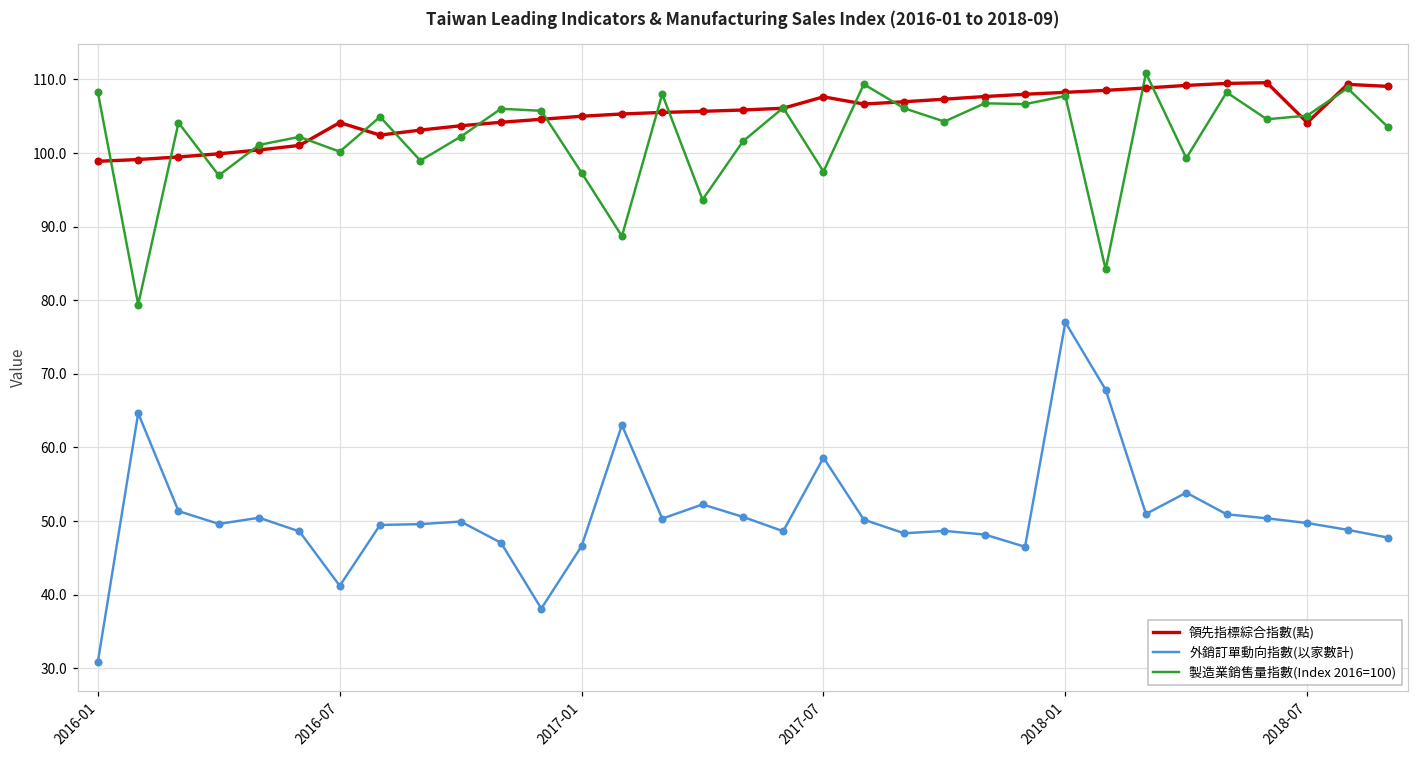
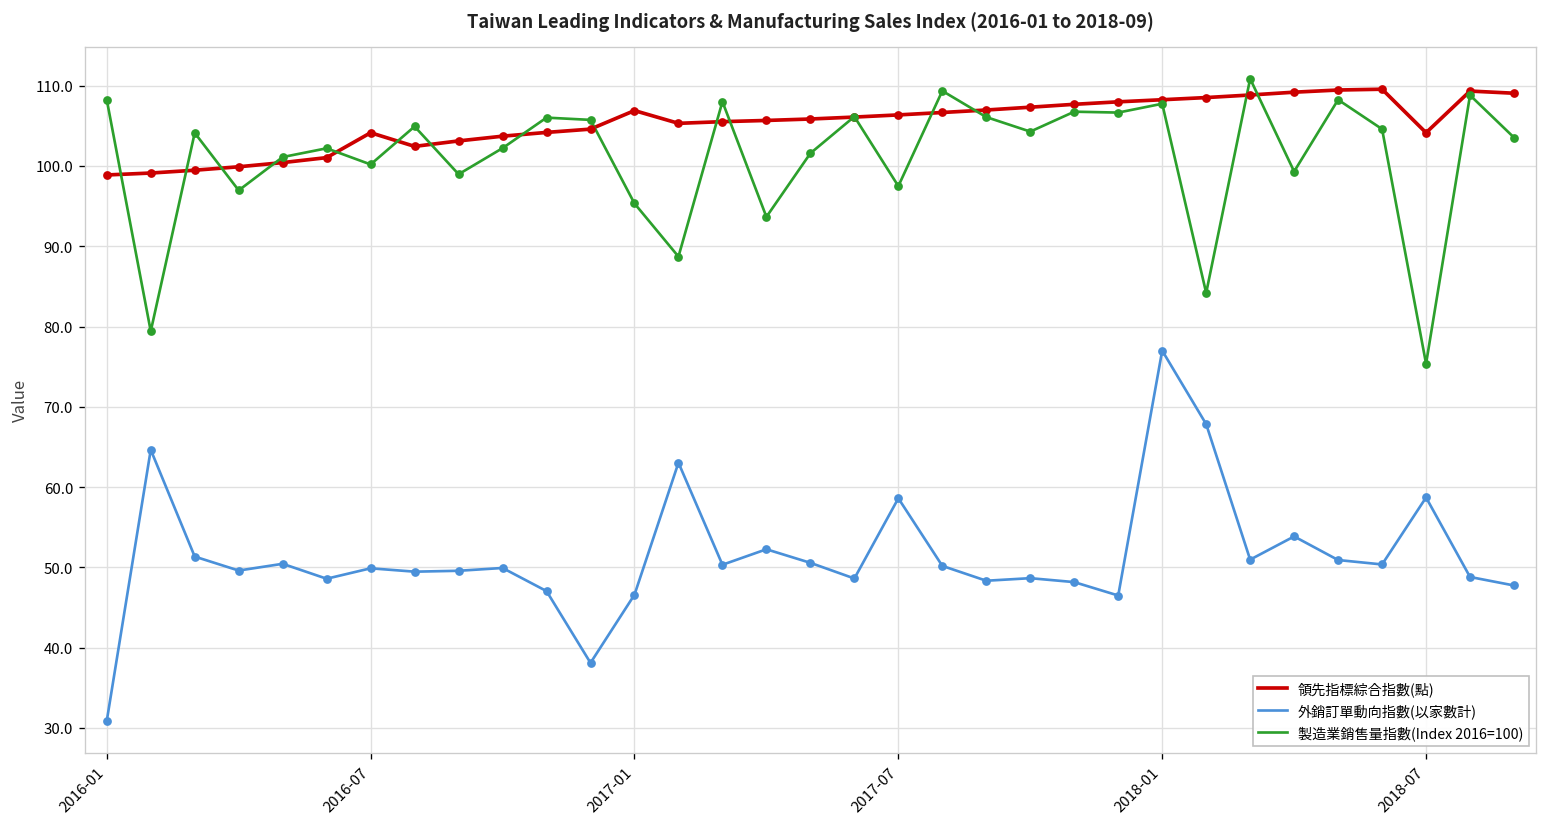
  {
    "領先指標綜合指數(點)": {
      "2016-01": 99,
      "2016-07": 104,
-     "2017-01": 105,
-     "2017-07": 108,
+     "2017-01": 107,
+     "2017-07": 106,
      "2018-01": 108,
      "2018-07": 104
    },
    "外銷訂單動向指數(以家數計)": {
      "2016-01": 31,
-     "2016-07": 41,
+     "2016-07": 50,
      "2017-01": 47,
      "2017-07": 59,
      "2018-01": 77,
-     "2018-07": 50
+     "2018-07": 59
    },
    "製造業銷售量指數(Index 2016=100)": {
      "2016-01": 108,
      "2016-07": 100,
-     "2017-01": 97,
+     "2017-01": 95,
      "2017-07": 97,
      "2018-01": 108,
-     "2018-07": 105
+     "2018-07": 75
    }
  }
